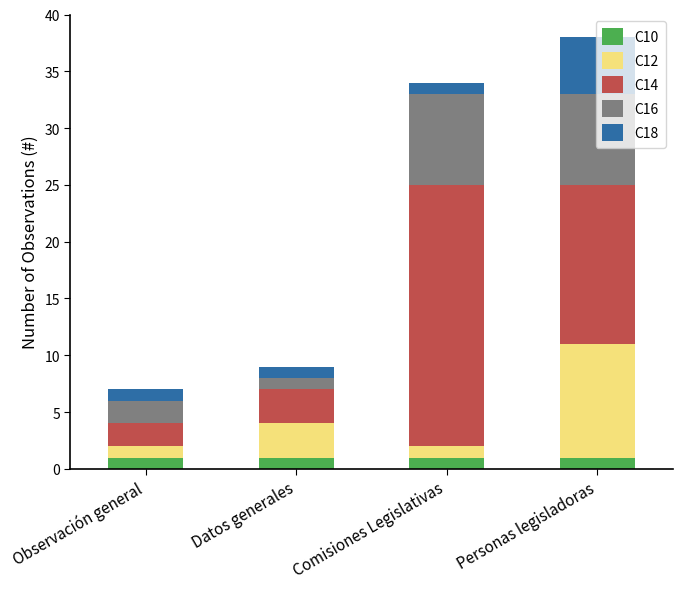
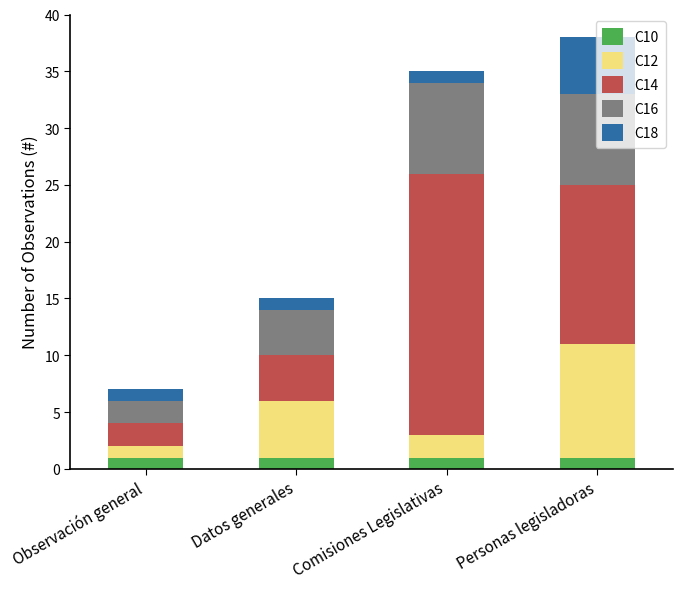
  {
    "C10": {
      "Observación general": 1,
      "Datos generales": 1,
      "Comisiones Legislativas": 1,
      "Personas legisladoras": 1
    },
    "C12": {
      "Observación general": 1,
-     "Datos generales": 3,
-     "Comisiones Legislativas": 1,
+     "Datos generales": 5,
+     "Comisiones Legislativas": 2,
      "Personas legisladoras": 10
    },
    "C14": {
      "Observación general": 2,
-     "Datos generales": 3,
+     "Datos generales": 4,
      "Comisiones Legislativas": 23,
      "Personas legisladoras": 14
    },
    "C16": {
      "Observación general": 2,
-     "Datos generales": 1,
+     "Datos generales": 4,
      "Comisiones Legislativas": 8
    },
    "C18": {
      "Observación general": 1,
      "Datos generales": 1,
      "Comisiones Legislativas": 1
    }
  }
